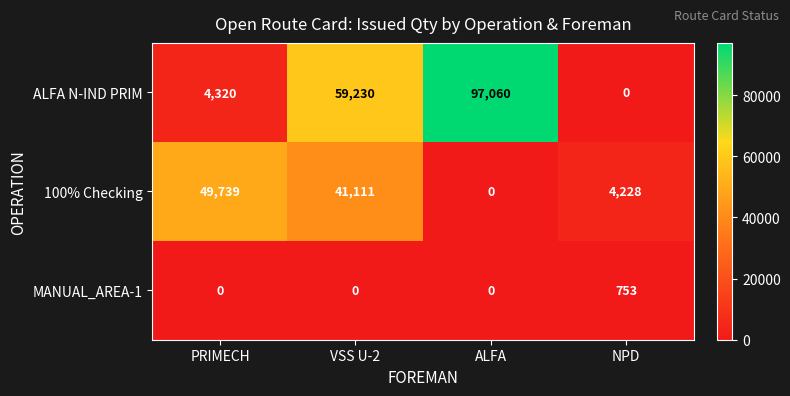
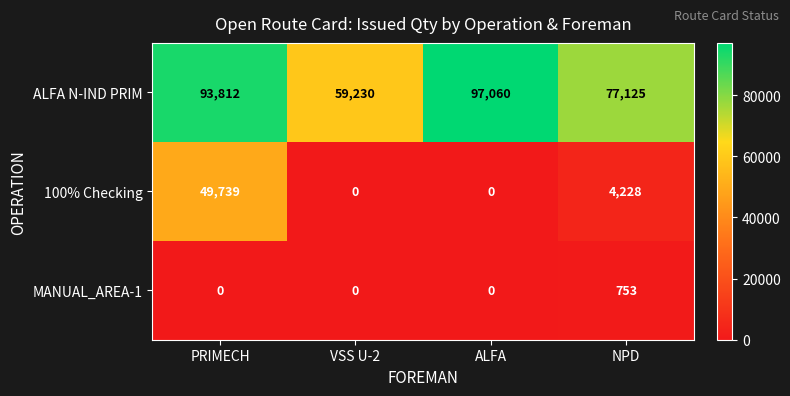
  {
    "ALFA N-IND PRIM": {
-     "PRIMECH": "4,320",
+     "PRIMECH": "93,812",
      "VSS U-2": "59,230",
      "ALFA": "97,060",
-     "NPD": "0"
+     "NPD": "77,125"
    },
    "100% Checking": {
      "PRIMECH": "49,739",
-     "VSS U-2": "41,111",
+     "VSS U-2": "0",
      "ALFA": "0",
      "NPD": "4,228"
    },
    "MANUAL_AREA-1": {
      "PRIMECH": "0",
      "VSS U-2": "0",
      "ALFA": "0",
      "NPD": "753"
    }
  }
